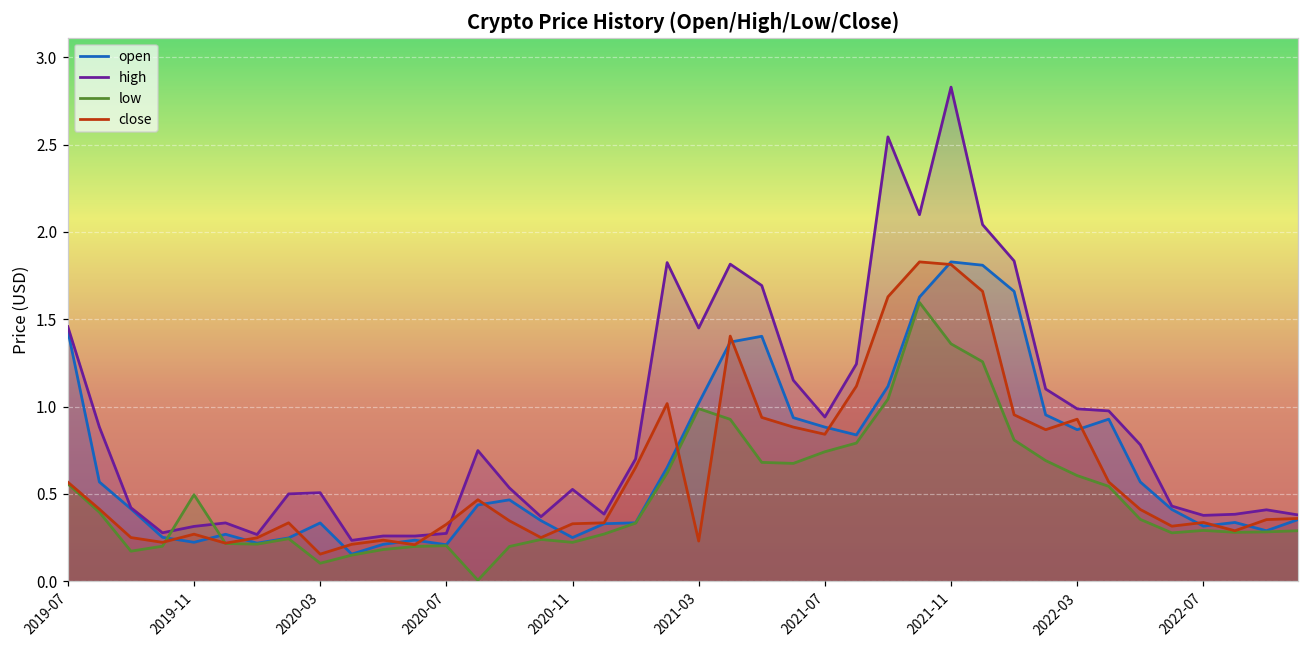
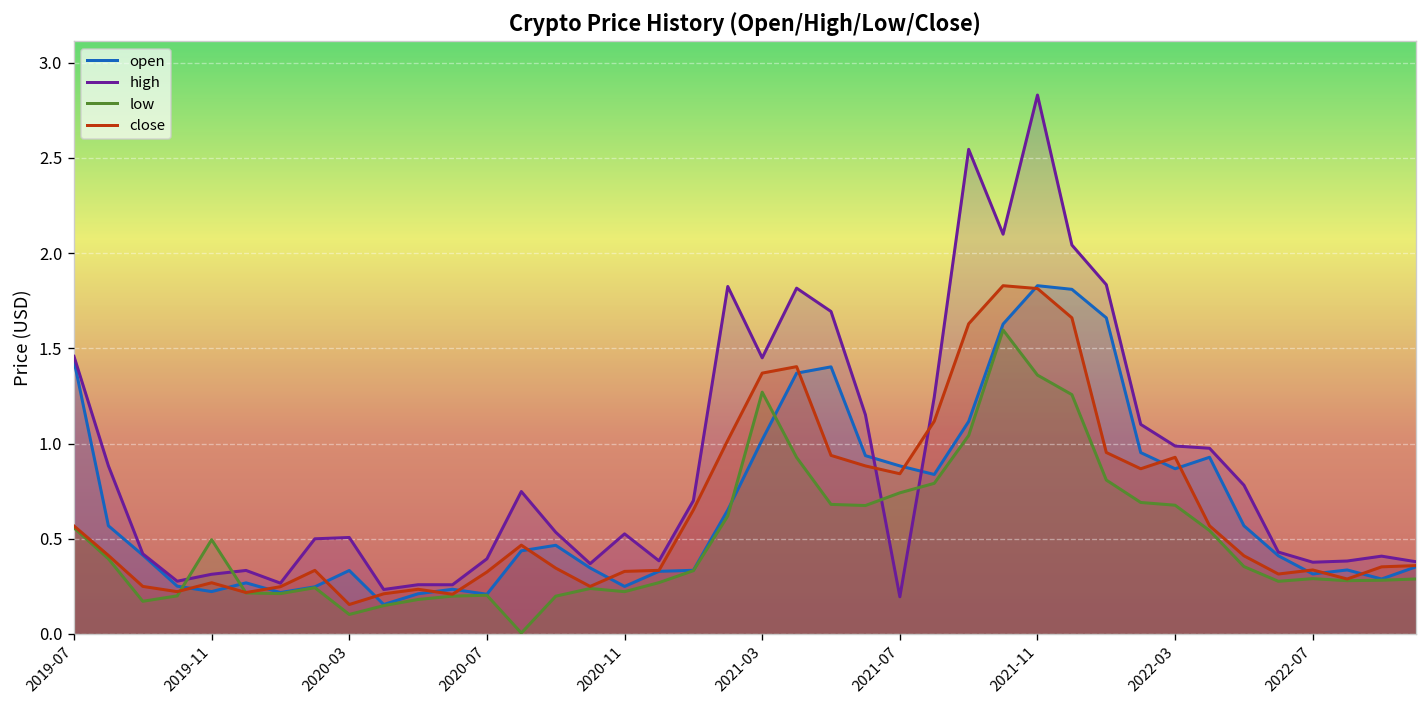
  {
    "open": {
      "2019-07": 1.43,
      "2019-11": 0.22,
      "2020-03": 0.33,
      "2020-11": 0.25,
      "2021-03": 1.02,
      "2021-07": 0.88,
      "2022-03": 0.87,
      "2022-07": 0.32
    },
    "high": {
      "2019-07": 1.46,
      "2019-11": 0.31,
      "2020-03": 0.51,
-     "2020-07": 0.27,
+     "2020-07": 0.39,
      "2020-11": 0.53,
      "2021-03": 1.45,
-     "2021-07": 0.94,
+     "2021-07": 0.20,
      "2021-11": 2.83,
      "2022-03": 0.99,
      "2022-07": 0.38
    },
    "low": {
      "2019-11": 0.50,
      "2020-03": 0.10,
      "2020-11": 0.22,
-     "2021-03": 0.99,
+     "2021-03": 1.27,
      "2021-07": 0.74,
      "2021-11": 1.36,
-     "2022-03": 0.60,
+     "2022-03": 0.68,
      "2022-07": 0.29
    },
    "close": {
      "2019-11": 0.27,
      "2020-03": 0.15,
      "2020-07": 0.33,
      "2020-11": 0.33,
-     "2021-03": 0.23,
+     "2021-03": 1.37,
      "2021-07": 0.84,
      "2022-03": 0.93,
      "2022-07": 0.34
    }
  }
